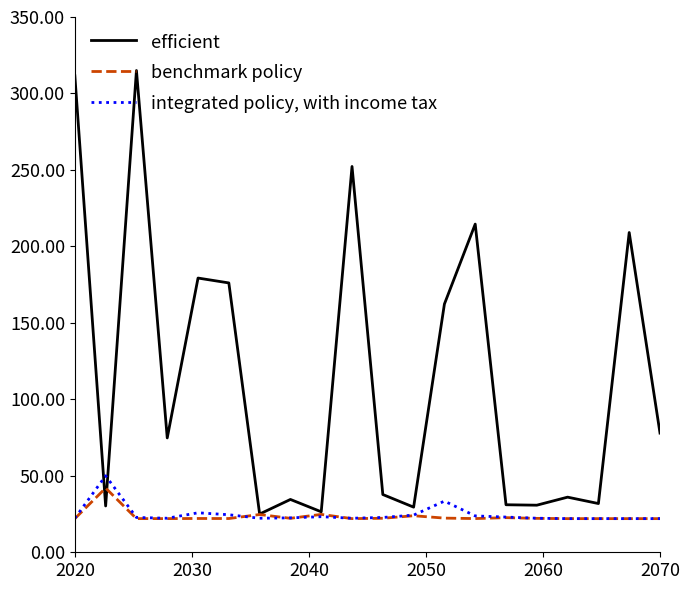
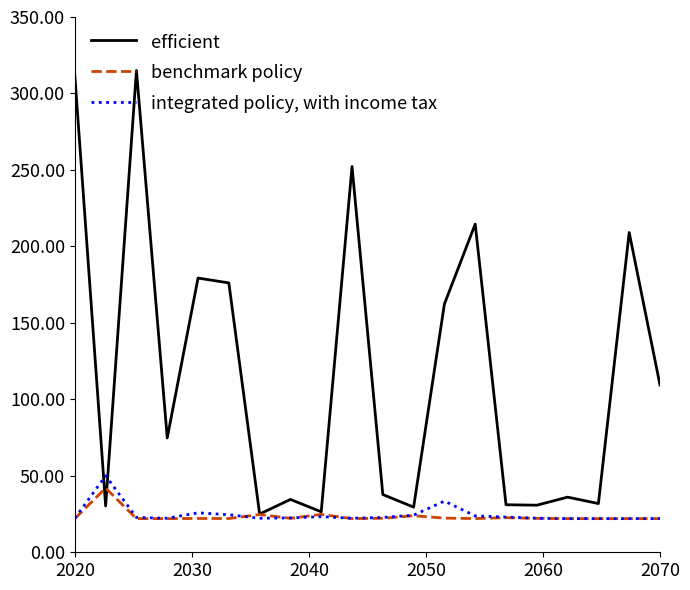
  {
    "efficient": {
      "2020": 312,
-     "2070": 78
+     "2070": 109
    }
  }
